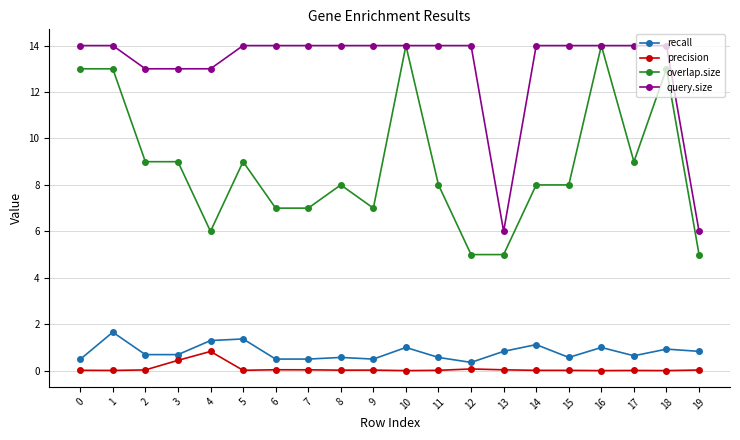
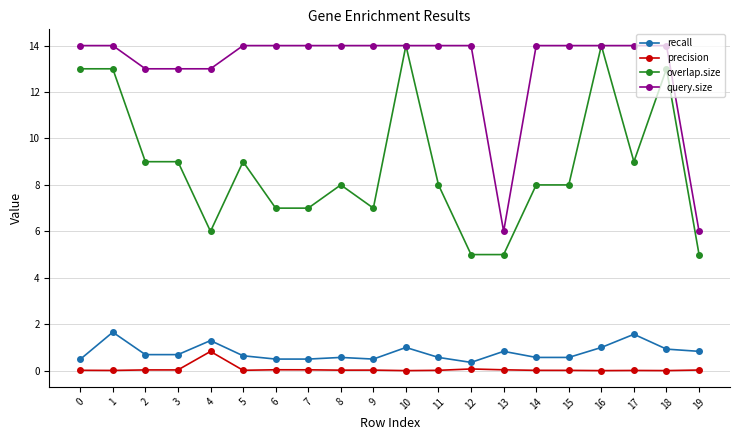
  {
    "recall": {
      "0": 0.5,
      "1": 1.7,
      "2": 0.7,
      "3": 0.7,
      "4": 1.3,
-     "5": 1.4,
+     "5": 0.6,
      "6": 0.5,
      "7": 0.5,
      "8": 0.6,
      "9": 0.5,
      "10": 1.0,
      "11": 0.6,
      "12": 0.4,
      "13": 0.8,
-     "14": 1.1,
+     "14": 0.6,
      "15": 0.6,
      "16": 1.0,
-     "17": 0.6,
+     "17": 1.6,
      "18": 0.9,
      "19": 0.8
    },
    "precision": {
      "0": 0.0,
      "1": 0.0,
      "2": 0.0,
-     "3": 0.4,
+     "3": 0.0,
      "4": 0.8,
      "5": 0.0,
      "6": 0.0,
      "7": 0.0,
      "8": 0.0,
      "9": 0.0,
      "10": 0.0,
      "11": 0.0,
      "12": 0.1,
      "13": 0.0,
      "14": 0.0,
      "15": 0.0,
      "16": 0.0,
      "17": 0.0,
      "18": 0.0,
      "19": 0.0
    },
    "overlap.size": {
      "0": 13.0,
      "1": 13.0,
      "2": 9.0,
      "3": 9.0,
      "4": 6.0,
      "5": 9.0,
      "6": 7.0,
      "7": 7.0,
      "8": 8.0,
      "9": 7.0,
      "11": 8.0,
      "12": 5.0,
      "13": 5.0,
      "14": 8.0,
      "15": 8.0,
      "17": 9.0,
      "19": 5.0
    },
    "query.size": {
      "0": 14.0,
      "1": 14.0,
      "2": 13.0,
      "3": 13.0,
      "4": 13.0,
      "5": 14.0,
      "6": 14.0,
      "7": 14.0,
      "8": 14.0,
      "9": 14.0,
      "11": 14.0,
      "12": 14.0,
      "13": 6.0,
      "14": 14.0,
      "15": 14.0,
      "17": 14.0,
      "19": 6.0
    }
  }
